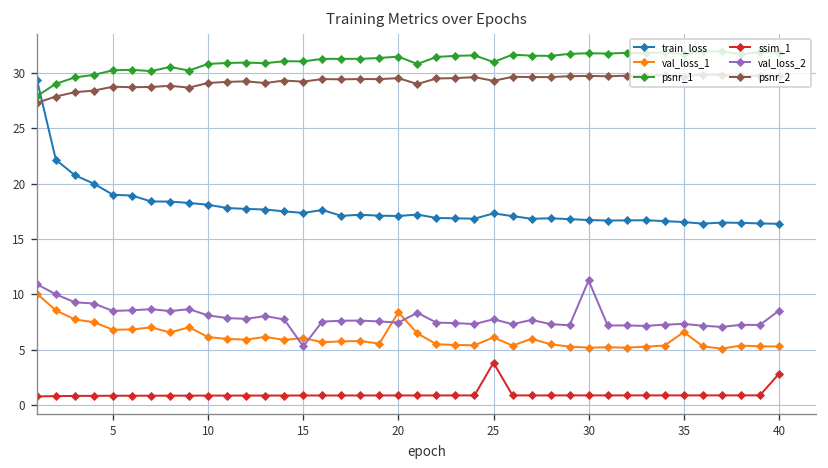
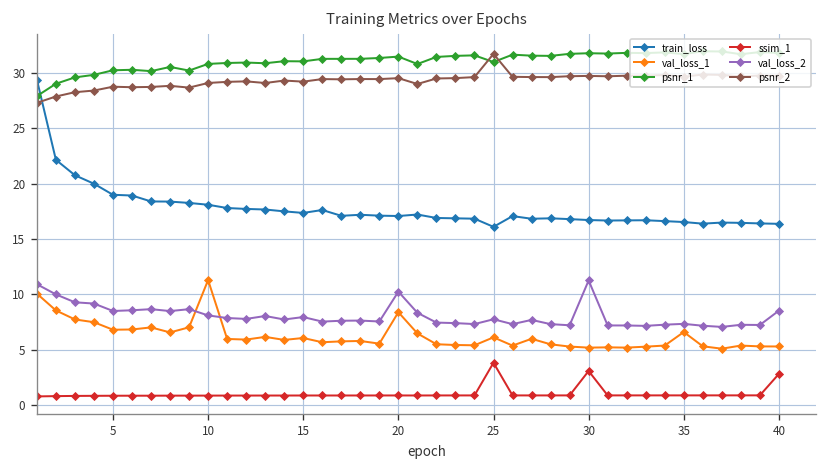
  {
    "train_loss": {
      "5": 19,
      "10": 18,
      "15": 17,
      "20": 17,
-     "25": 17,
+     "25": 16,
      "30": 17,
      "35": 17,
      "40": 16
    },
    "val_loss_1": {
      "5": 7,
-     "10": 6,
+     "10": 11,
      "15": 6,
      "20": 8,
      "25": 6,
      "30": 5,
      "35": 7,
      "40": 5
    },
    "psnr_1": {
      "5": 30,
      "10": 31,
      "15": 31,
      "20": 31,
      "25": 31,
      "30": 32
    },
    "ssim_1": {
      "5": 1,
      "10": 1,
      "15": 1,
      "20": 1,
      "25": 4,
-     "30": 1,
+     "30": 3,
      "35": 1,
      "40": 3
    },
    "val_loss_2": {
      "5": 9,
      "10": 8,
-     "15": 5,
-     "20": 7,
+     "15": 8,
+     "20": 10,
      "25": 8,
      "30": 11,
      "35": 7,
      "40": 9
    },
    "psnr_2": {
      "5": 29,
      "10": 29,
      "15": 29,
      "20": 30,
-     "25": 29,
+     "25": 32,
      "30": 30
    }
  }
